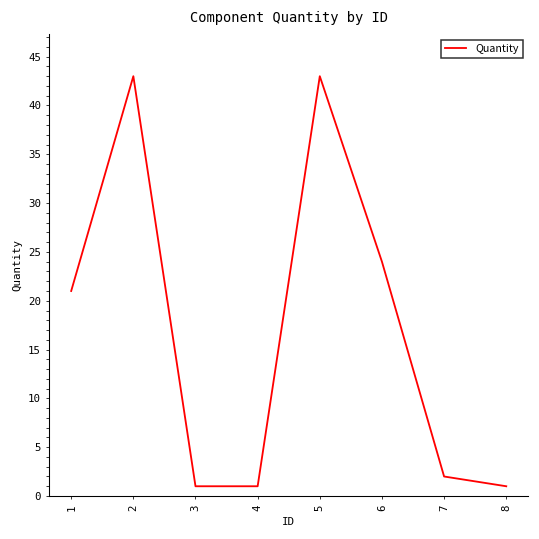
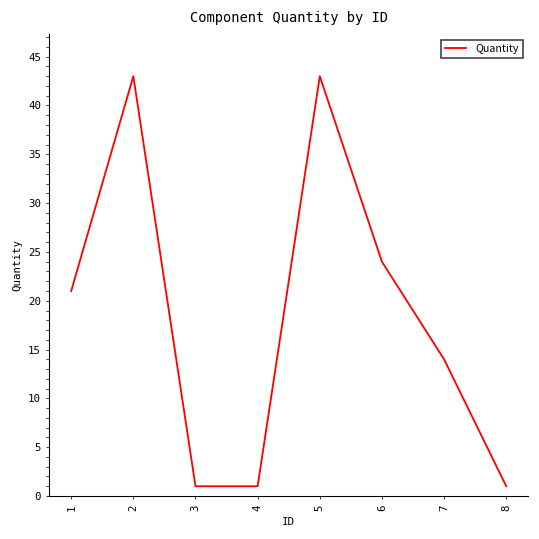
  {
    "1": 21,
    "2": 43,
    "3": 1,
    "4": 1,
    "5": 43,
    "6": 24,
-   "7": 2,
+   "7": 14,
    "8": 1
  }
